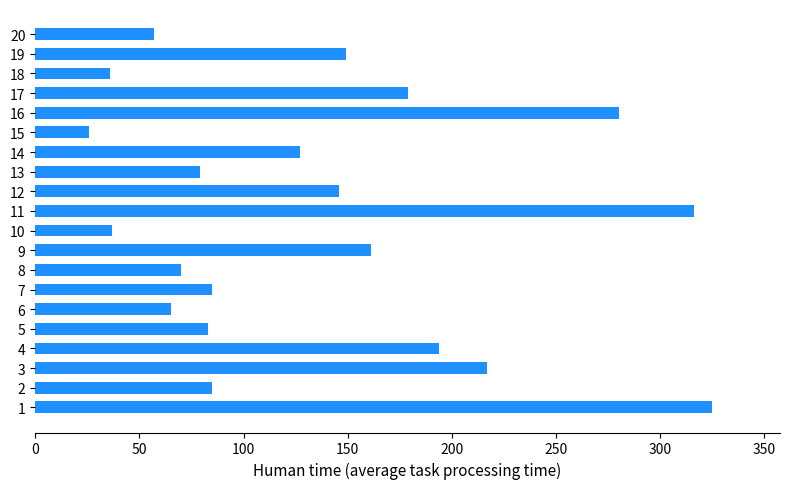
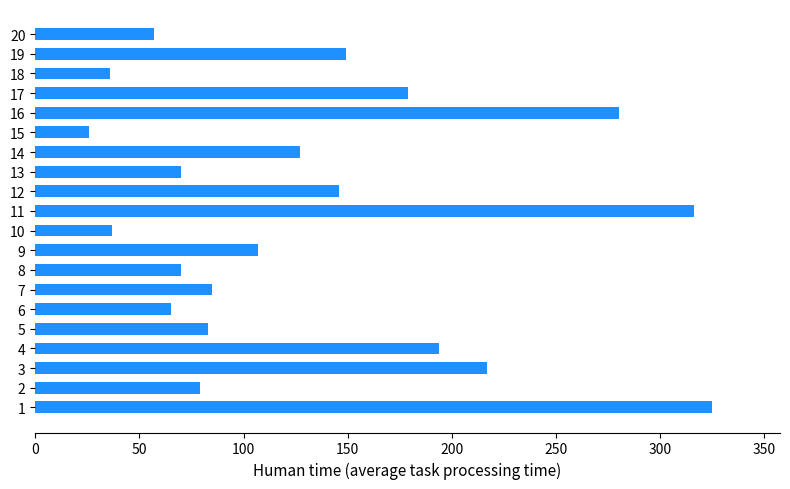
  {
    "20": 57,
    "19": 149,
    "18": 36,
    "17": 179,
    "16": 280,
    "15": 26,
    "14": 127,
-   "13": 79,
+   "13": 70,
    "12": 146,
    "11": 316,
    "10": 37,
-   "9": 161,
+   "9": 107,
    "8": 70,
    "7": 85,
    "6": 65,
    "5": 83,
    "4": 194,
    "3": 217,
-   "2": 85,
+   "2": 79,
    "1": 325
  }
